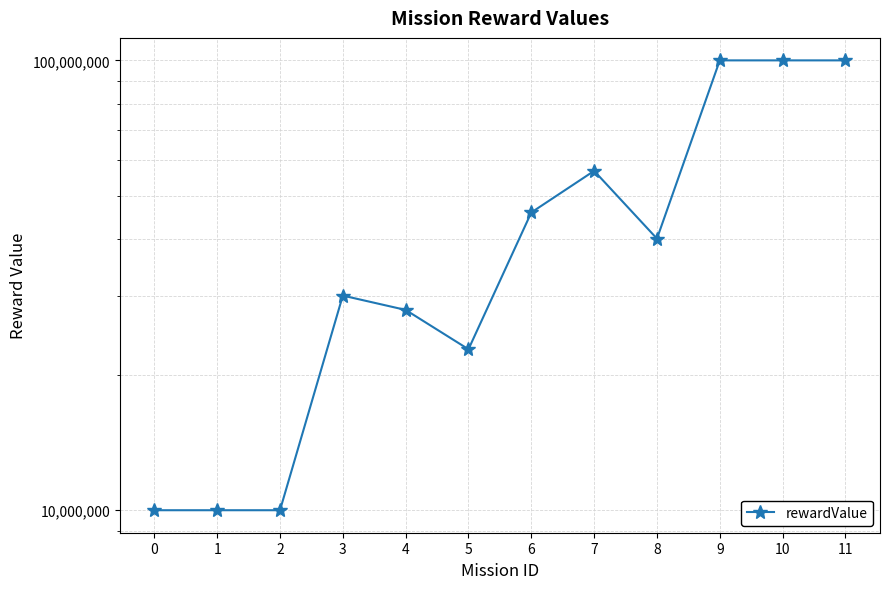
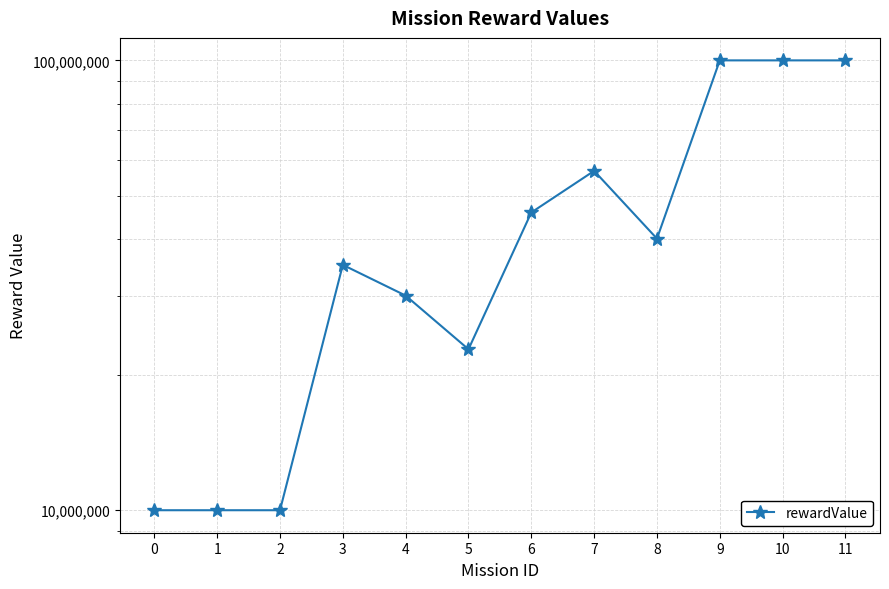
  {
    "0": "10,000,000",
    "1": "10,000,000",
    "2": "10,000,000",
-   "3": "30,000,000",
-   "4": "28,000,000",
+   "3": "35,000,000",
+   "4": "30,000,000",
    "5": "23,000,000",
    "6": "46,000,000",
    "7": "57,000,000",
    "8": "40,000,000",
    "9": "100,000,000",
    "10": "100,000,000",
    "11": "100,000,000"
  }
